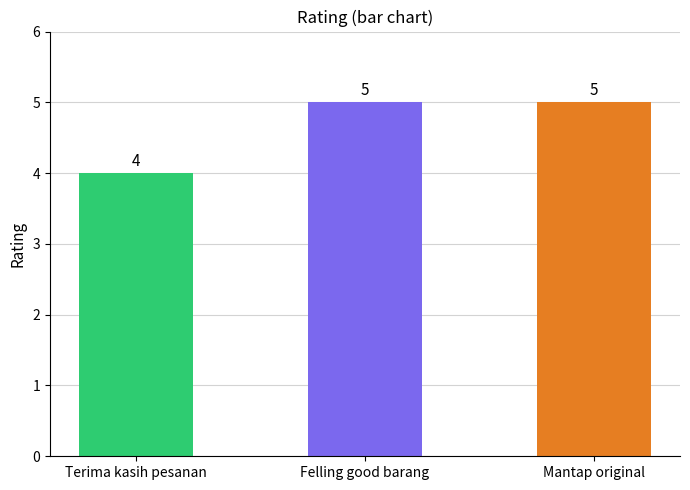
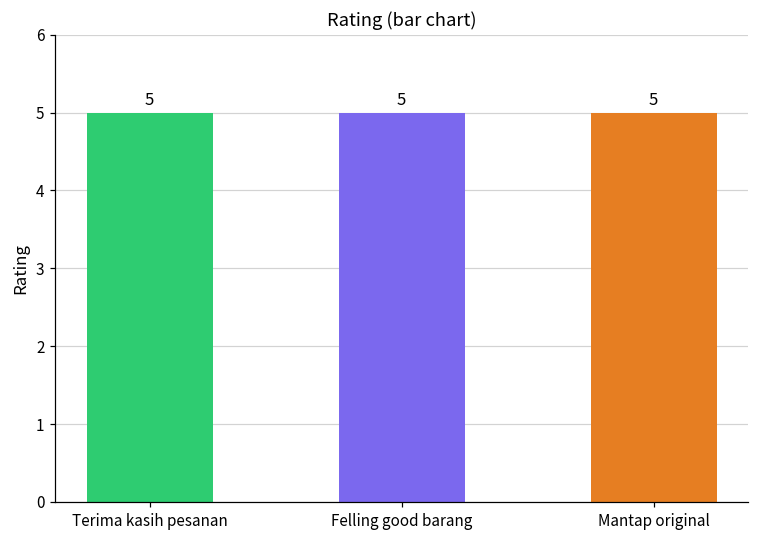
  {
-   "Terima kasih pesanan": 4,
+   "Terima kasih pesanan": 5,
    "Felling good barang": 5,
    "Mantap original": 5
  }
